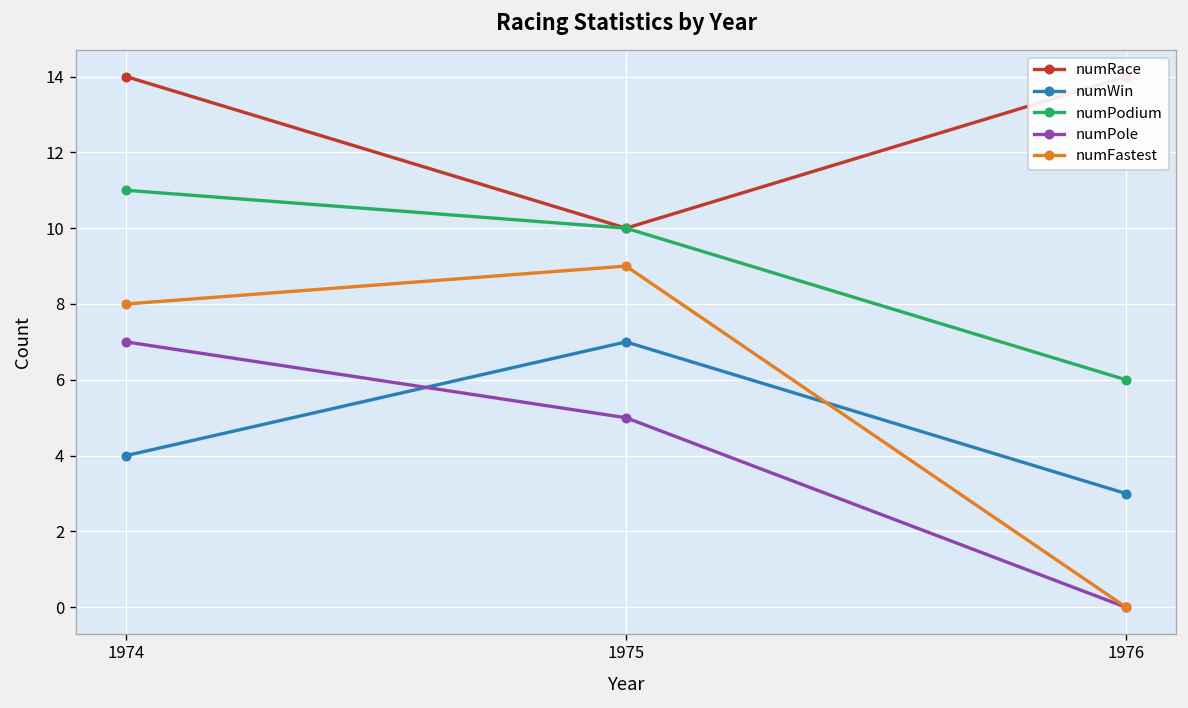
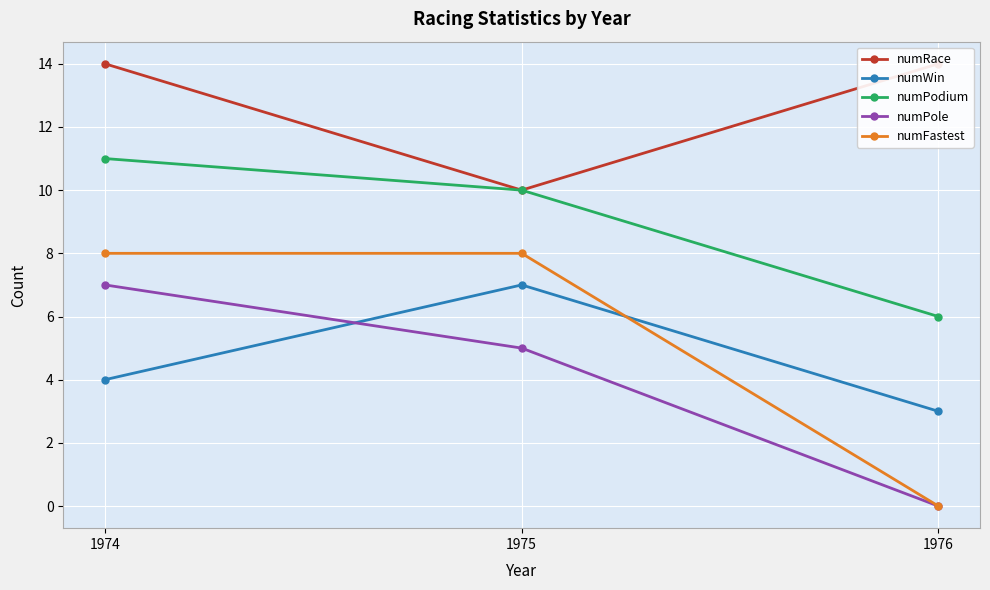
  {
    "numRace": {
      "1974": 14
    },
    "numWin": {
      "1974": 4,
      "1975": 7,
      "1976": 3
    },
    "numPodium": {
      "1974": 11,
      "1976": 6
    },
    "numPole": {
      "1974": 7,
      "1975": 5
    },
    "numFastest": {
      "1974": 8,
-     "1975": 9
+     "1975": 8
    }
  }
